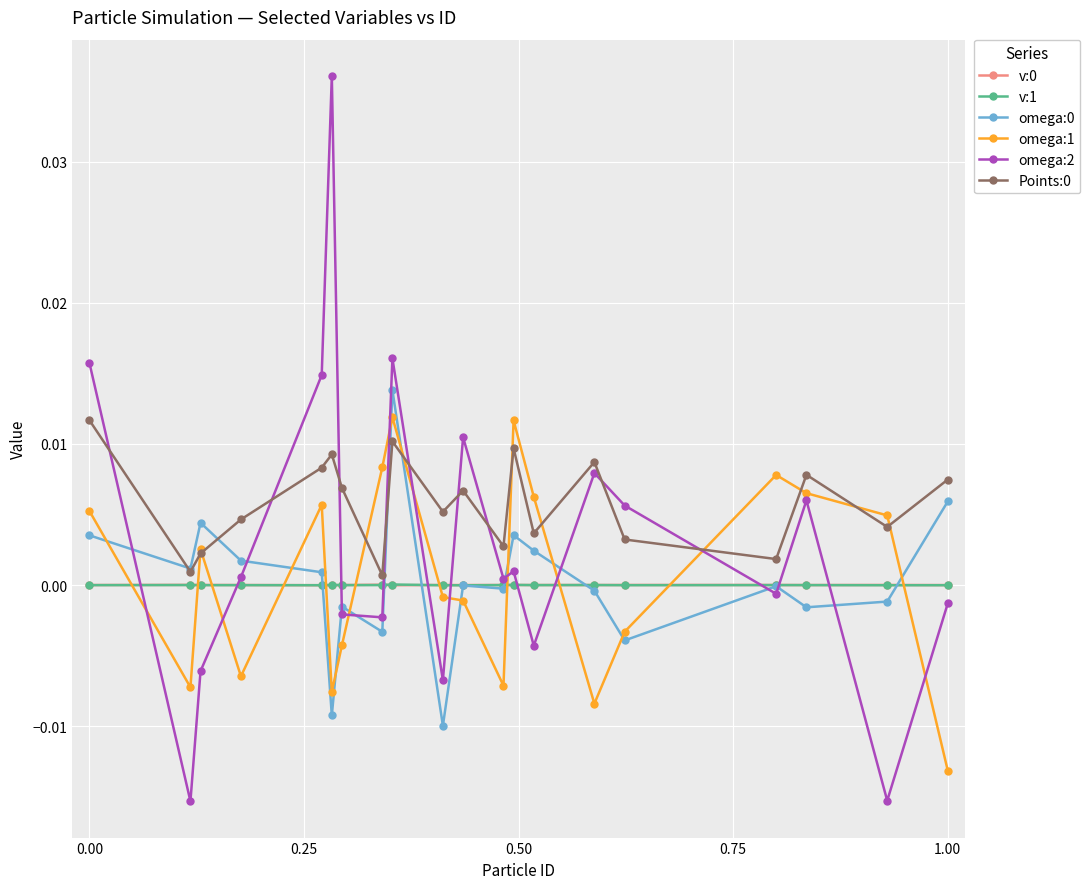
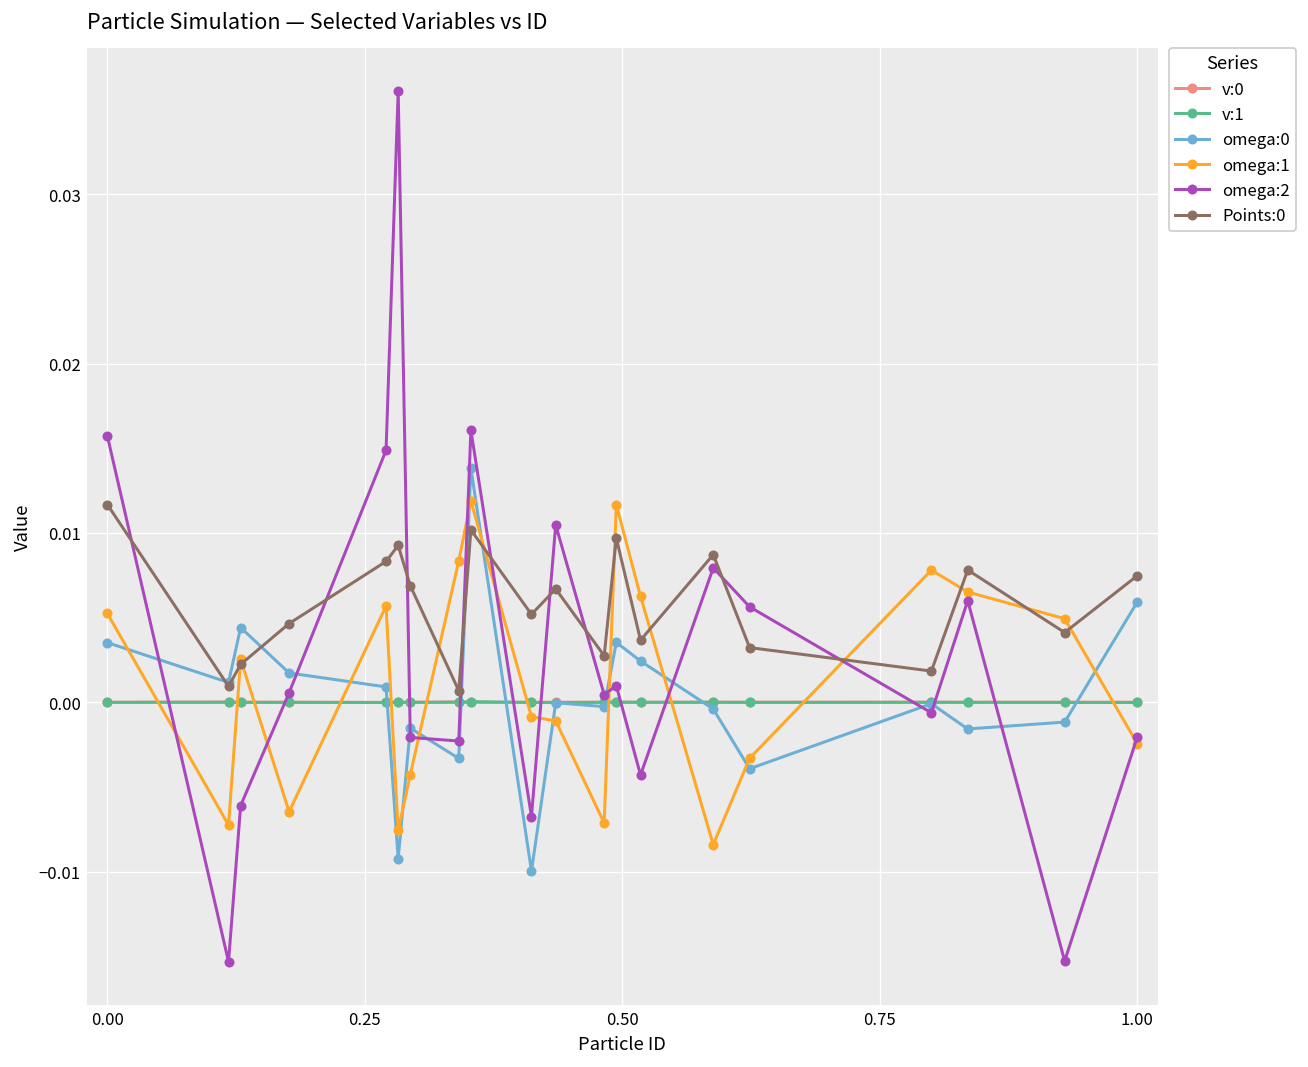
  {
    "v:1": {
      "0.00": 0.0000,
      "1.00": 0.0000
    },
    "omega:0": {
      "0.00": 0.0035,
      "1.00": 0.0059
    },
    "omega:1": {
      "0.00": 0.0052,
-     "1.00": -0.0132
+     "1.00": -0.0025
    },
    "omega:2": {
      "0.00": 0.0157,
-     "1.00": -0.0013
+     "1.00": -0.0020
    },
    "Points:0": {
      "0.00": 0.0117,
      "1.00": 0.0075
    }
  }
